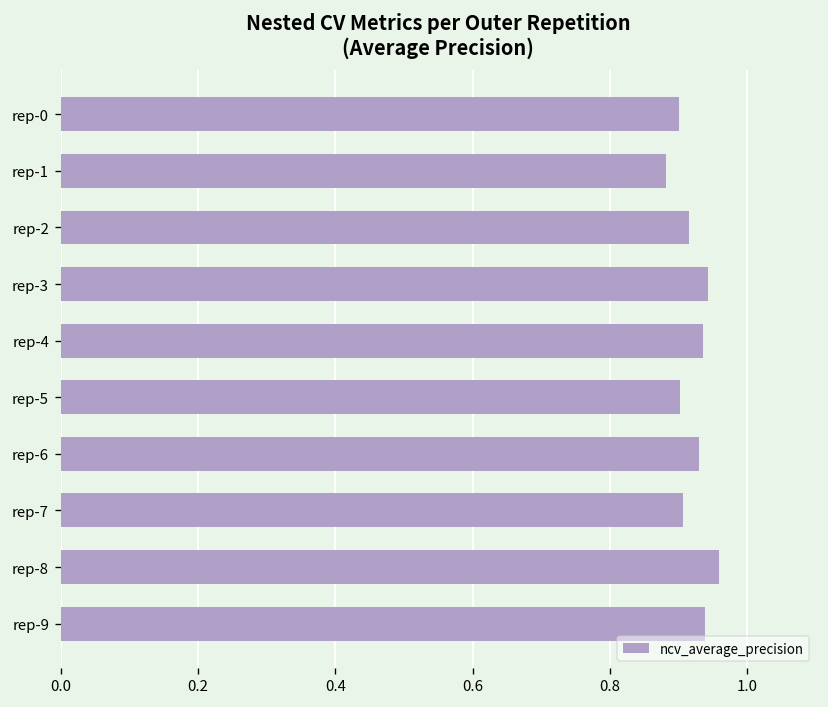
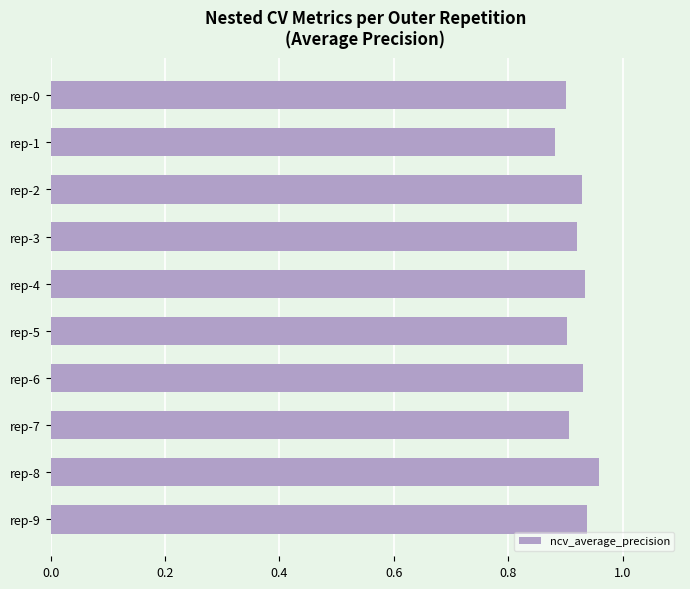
  {
    "rep-0": 0.90,
    "rep-1": 0.88,
-   "rep-2": 0.92,
-   "rep-3": 0.94,
+   "rep-2": 0.93,
+   "rep-3": 0.92,
    "rep-4": 0.93,
    "rep-5": 0.90,
    "rep-6": 0.93,
    "rep-7": 0.91,
    "rep-8": 0.96,
    "rep-9": 0.94
  }
